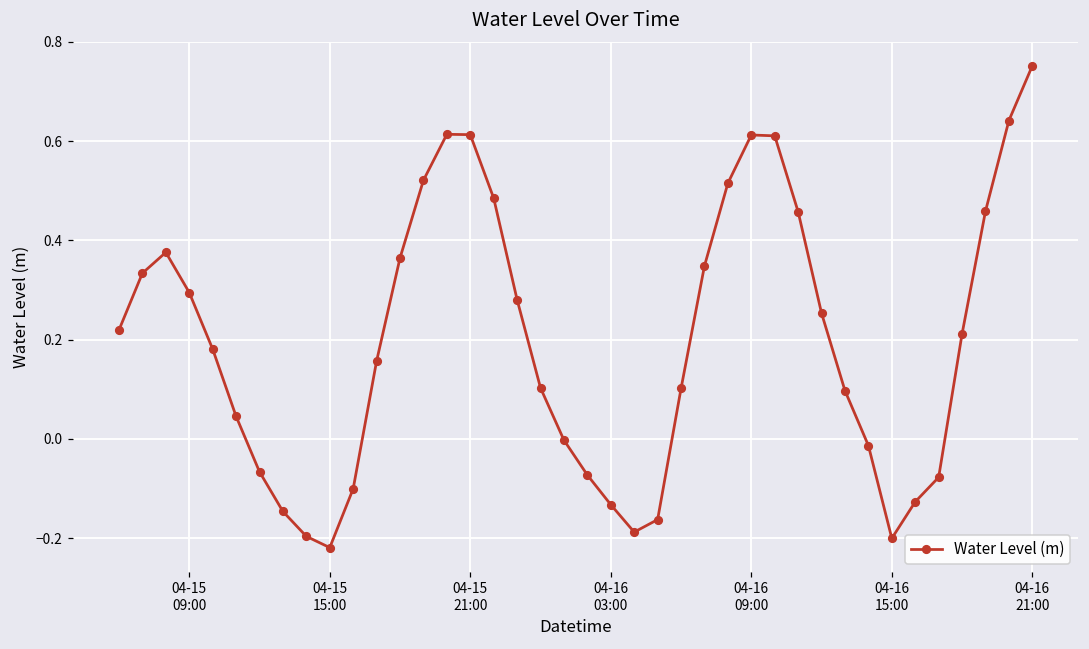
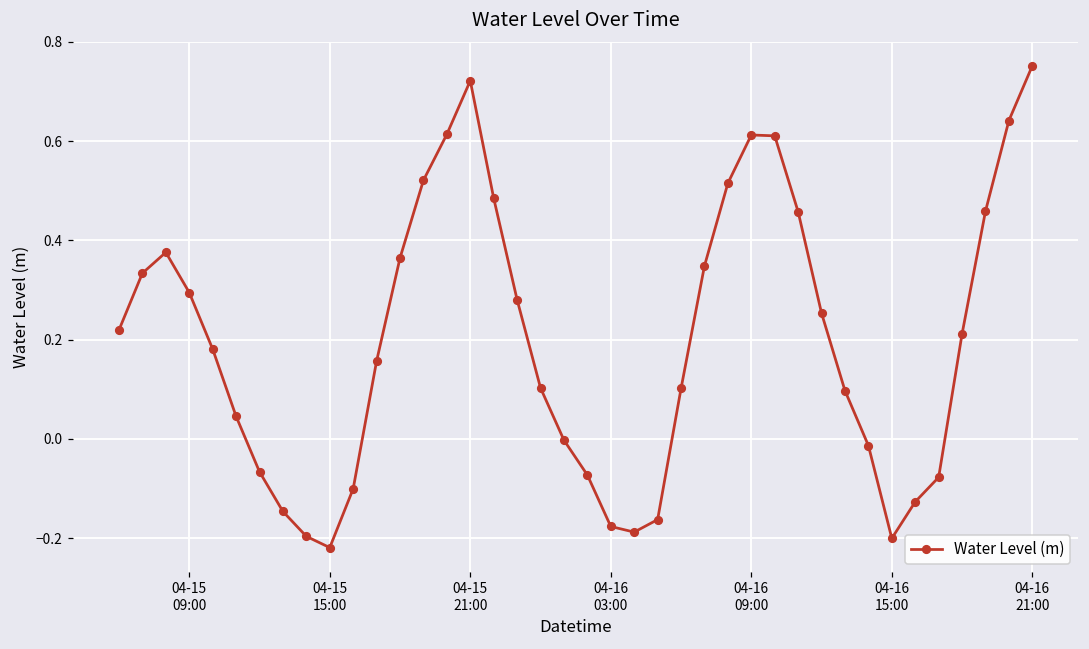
  {
    "04-15 09:00": 0.30,
    "04-15 15:00": -0.22,
-   "04-15 21:00": 0.61,
-   "04-16 03:00": -0.13,
+   "04-15 21:00": 0.72,
+   "04-16 03:00": -0.18,
    "04-16 09:00": 0.61,
    "04-16 15:00": -0.20,
    "04-16 21:00": 0.75
  }
